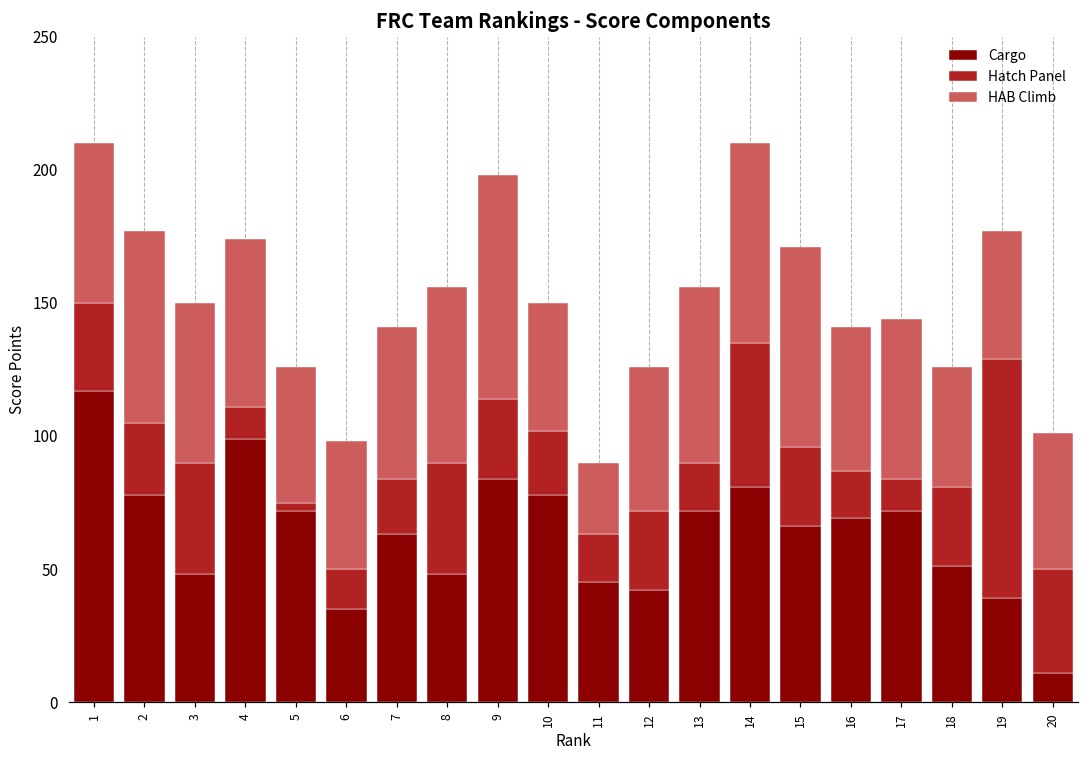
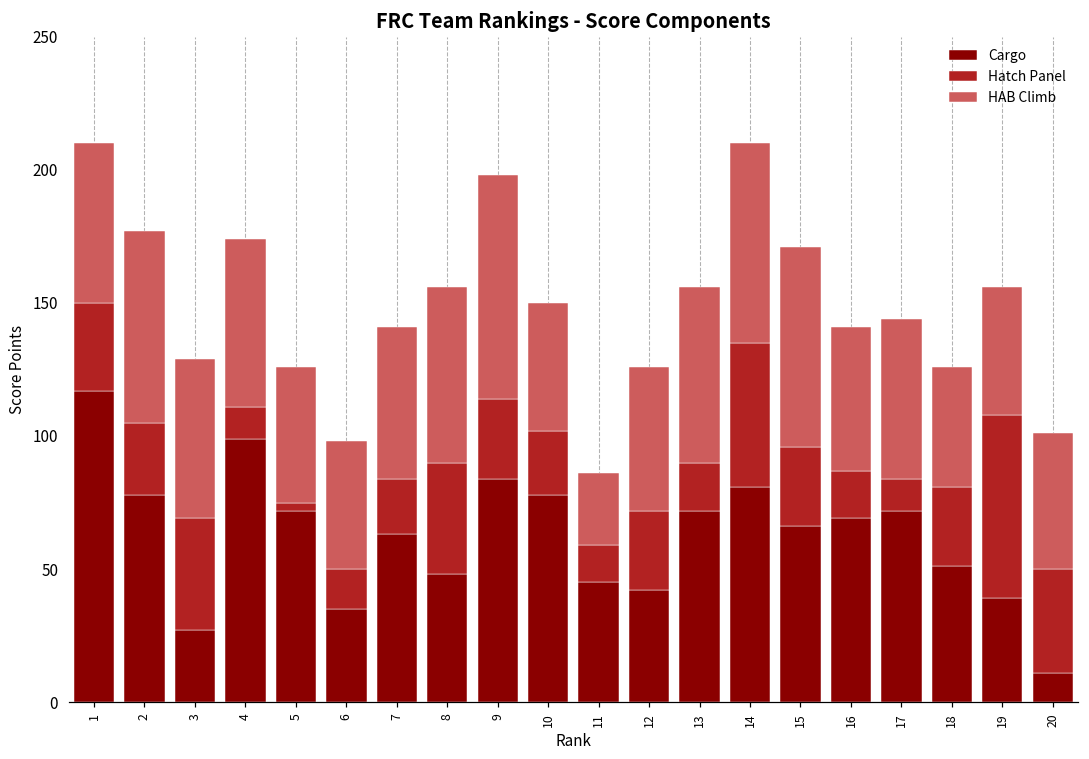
  {
    "Cargo": {
      "1": 117,
      "2": 78,
-     "3": 48,
+     "3": 27,
      "4": 99,
      "5": 72,
      "6": 35,
      "7": 63,
      "8": 48,
      "9": 84,
      "10": 78,
      "11": 45,
      "12": 42,
      "13": 72,
      "14": 81,
      "15": 66,
      "16": 69,
      "17": 72,
      "18": 51,
      "19": 39,
      "20": 11
    },
    "Hatch Panel": {
      "1": 33,
      "2": 27,
      "3": 42,
      "4": 12,
      "5": 3,
      "6": 15,
      "7": 21,
      "8": 42,
      "9": 30,
      "10": 24,
-     "11": 18,
+     "11": 14,
      "12": 30,
      "13": 18,
      "14": 54,
      "15": 30,
      "16": 18,
      "17": 12,
      "18": 30,
-     "19": 90,
+     "19": 69,
      "20": 39
    },
    "HAB Climb": {
      "1": 60,
      "2": 72,
      "3": 60,
      "4": 63,
      "5": 51,
      "6": 48,
      "7": 57,
      "8": 66,
      "9": 84,
      "10": 48,
      "11": 27,
      "12": 54,
      "13": 66,
      "14": 75,
      "15": 75,
      "16": 54,
      "17": 60,
      "18": 45,
      "19": 48,
      "20": 51
    }
  }
